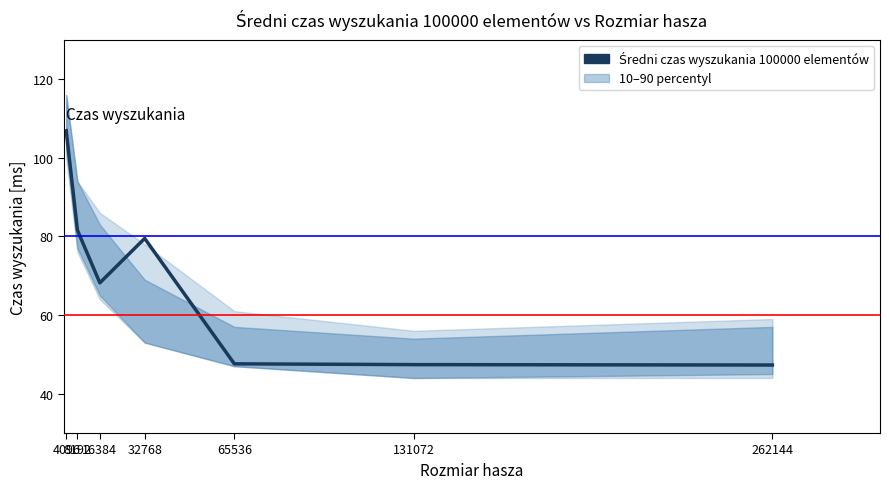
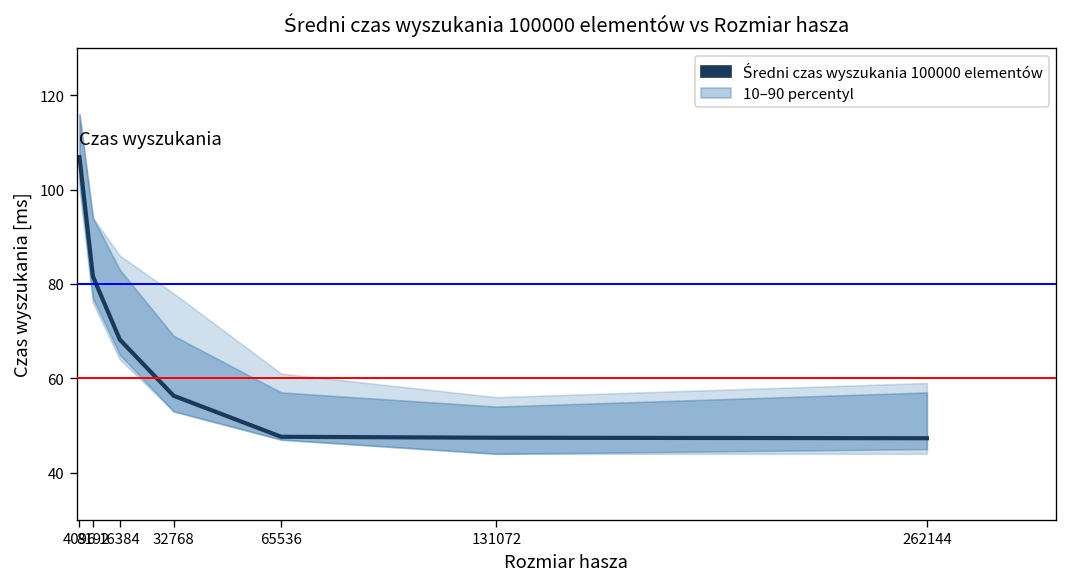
  {
    "Średni czas wyszukania 100000 elementów": {
-     "32768": 80,
+     "32768": 56,
      "65536": 48,
      "131072": 47,
      "262144": 47
    }
  }
